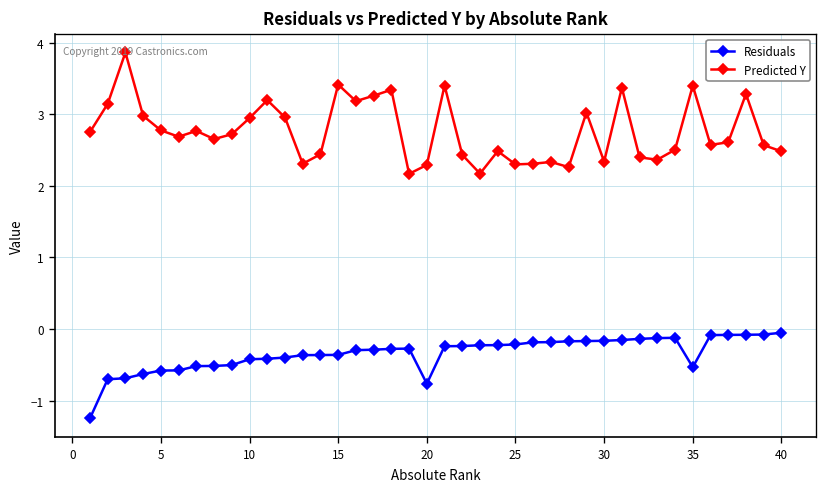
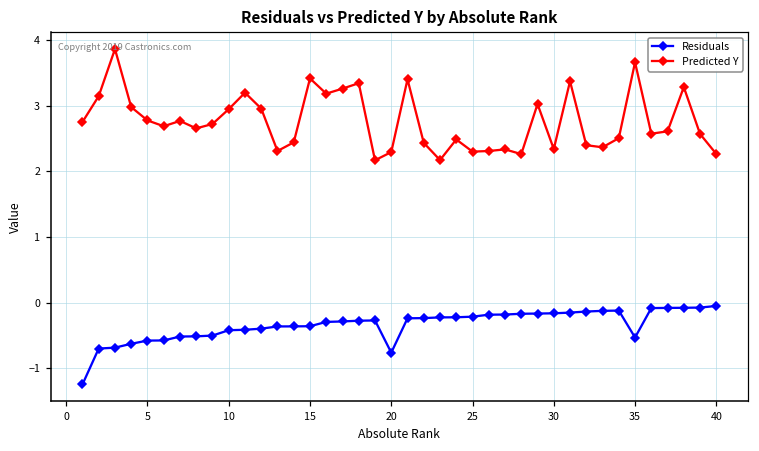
  {
    "Residuals": {
      "5": -0.6,
      "10": -0.4,
      "15": -0.4,
      "20": -0.8,
      "25": -0.2,
      "30": -0.2,
      "35": -0.5,
      "40": -0.1
    },
    "Predicted Y": {
      "5": 2.8,
      "10": 2.9,
      "15": 3.4,
      "20": 2.3,
      "25": 2.3,
      "30": 2.3,
-     "35": 3.4,
-     "40": 2.5
+     "35": 3.7,
+     "40": 2.3
    }
  }
